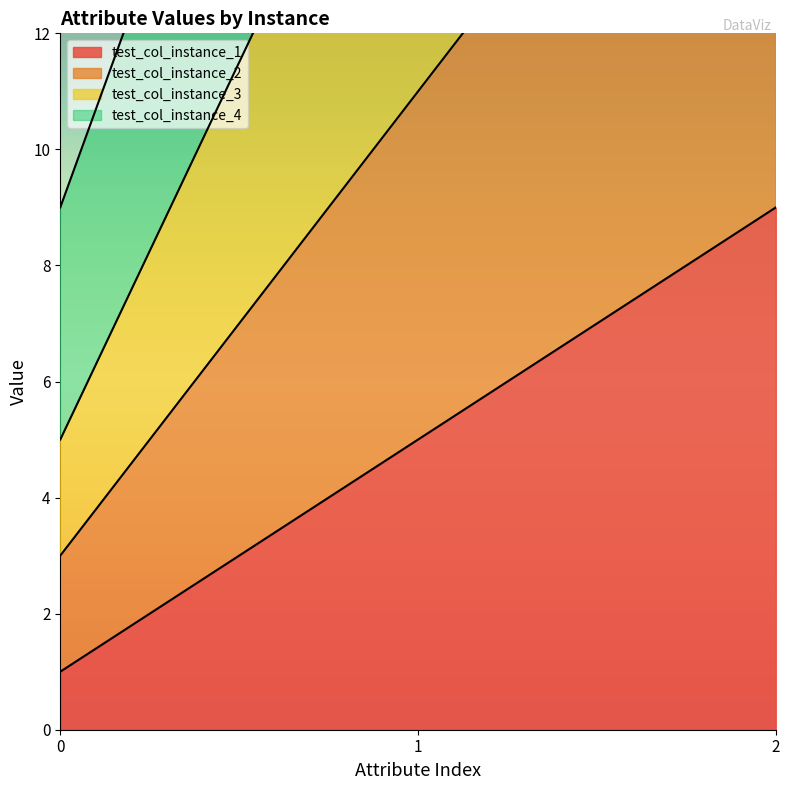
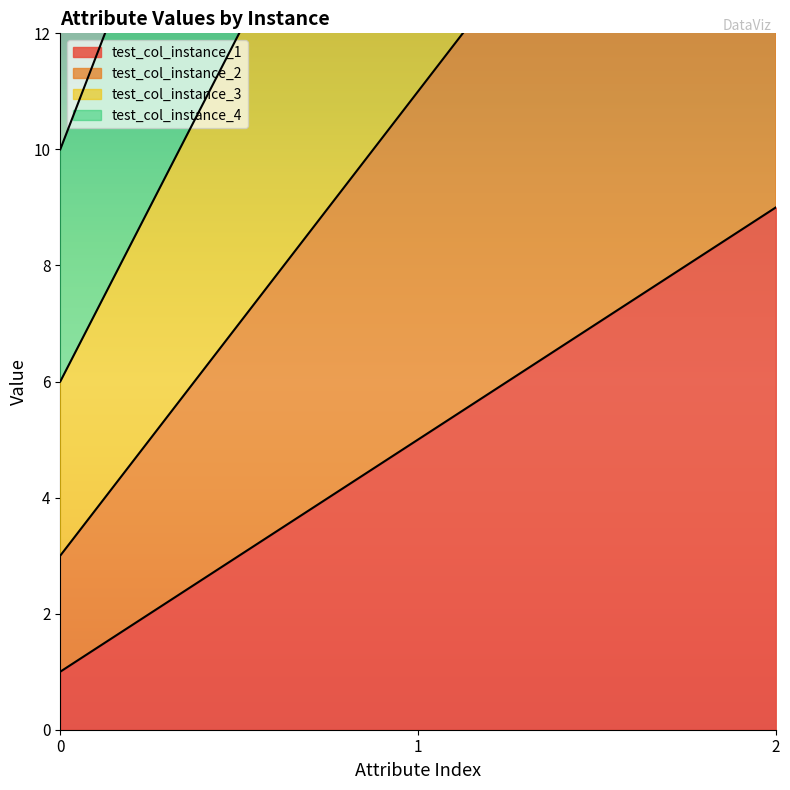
  {
    "test_col_instance_3": {
-     "0": 2
+     "0": 3
    },
    "test_col_instance_4": {
      "0": 4
    }
  }
